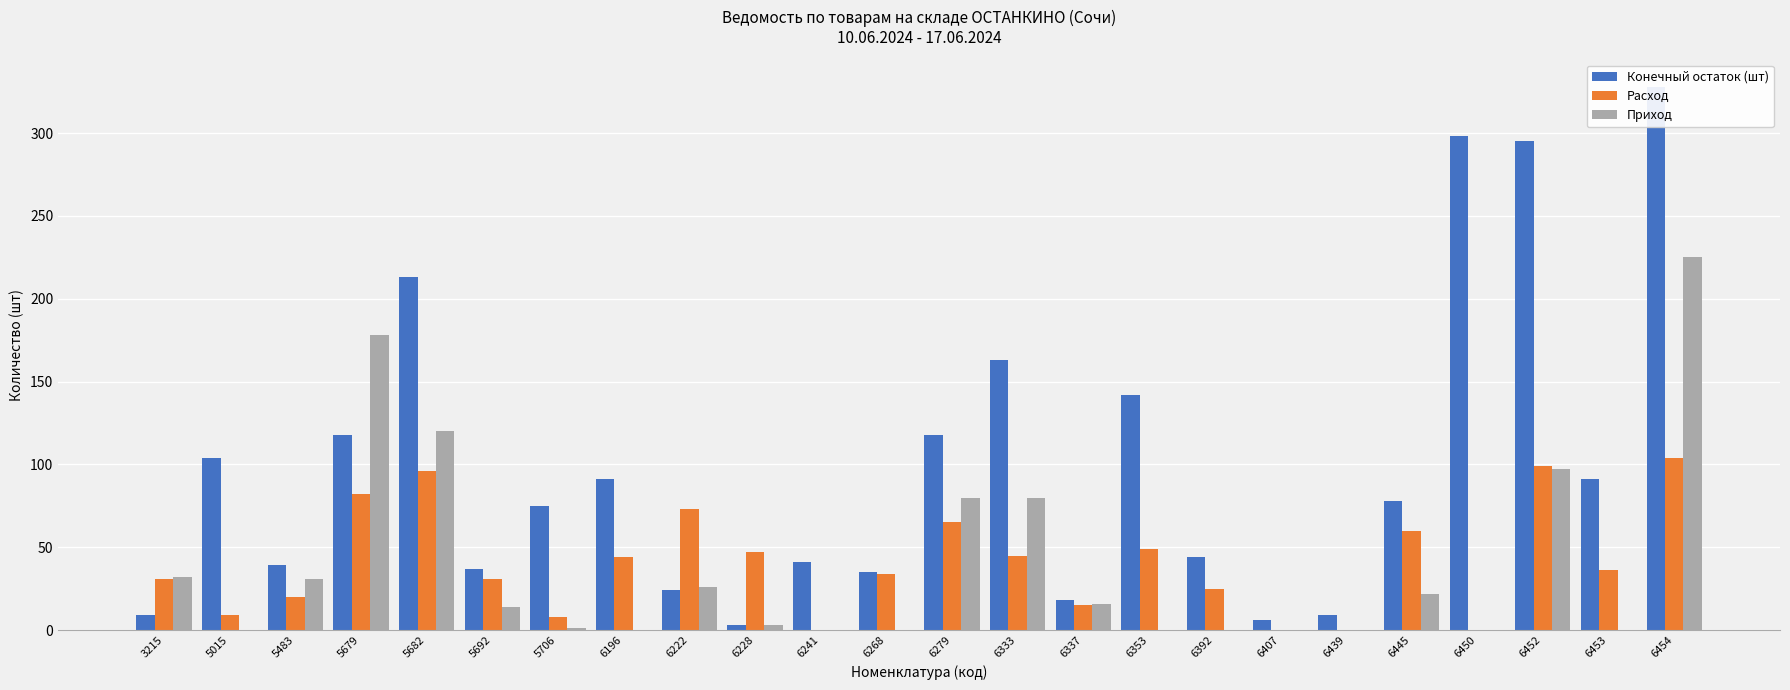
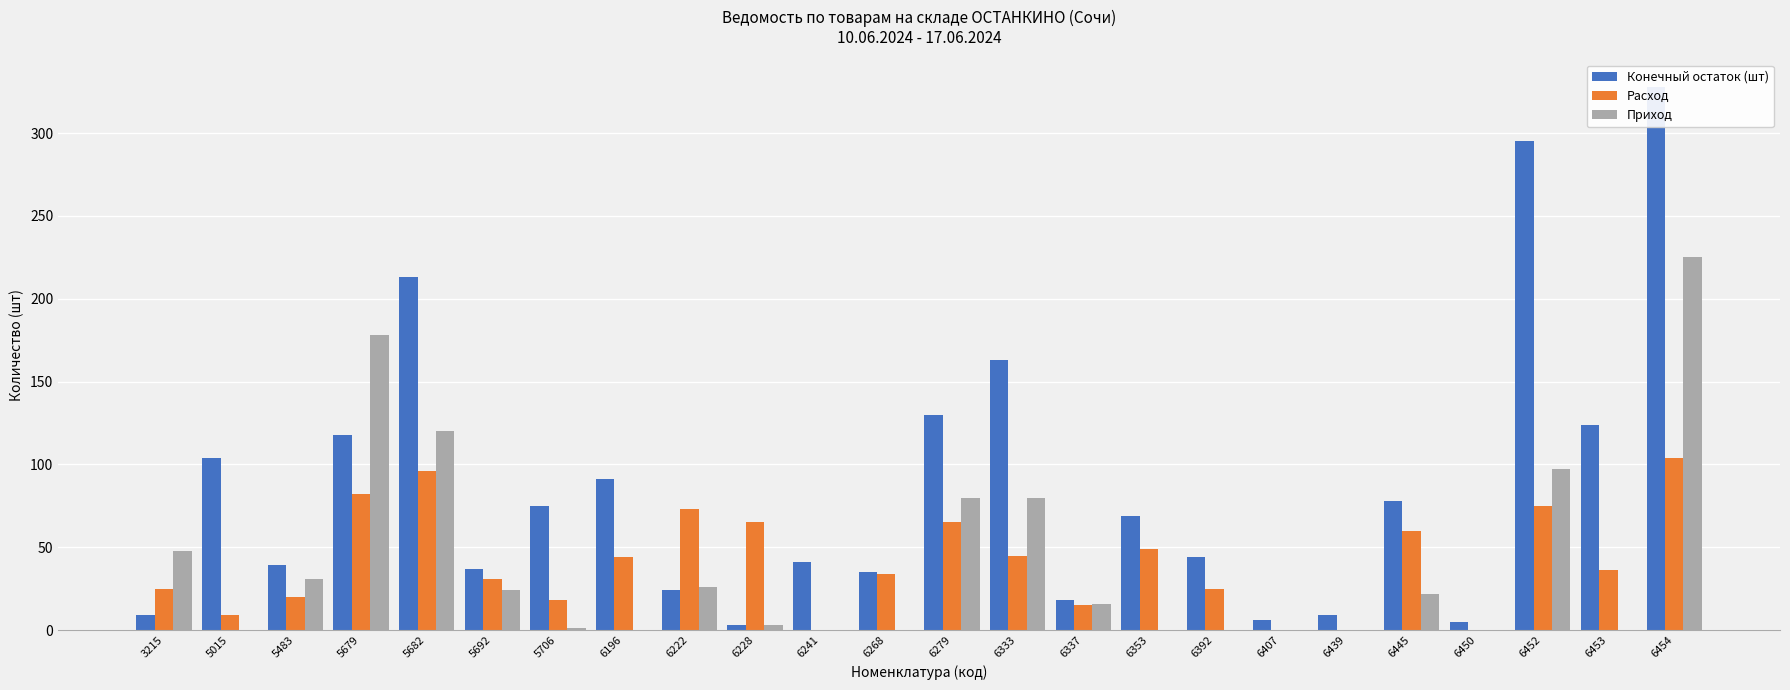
  {
    "Конечный остаток (шт)": {
      "3215": 9,
      "5015": 104,
      "5483": 39,
      "5679": 118,
      "5682": 213,
      "5692": 37,
      "5706": 75,
      "6196": 91,
      "6222": 24,
      "6228": 3,
      "6241": 41,
      "6268": 35,
-     "6279": 118,
+     "6279": 130,
      "6333": 163,
      "6337": 18,
-     "6353": 142,
+     "6353": 69,
      "6392": 44,
      "6407": 6,
      "6439": 9,
      "6445": 78,
-     "6450": 298,
+     "6450": 5,
      "6452": 295,
-     "6453": 91
+     "6453": 124
    },
    "Расход": {
-     "3215": 31,
+     "3215": 25,
      "5015": 9,
      "5483": 20,
      "5679": 82,
      "5682": 96,
      "5692": 31,
-     "5706": 8,
+     "5706": 18,
      "6196": 44,
      "6222": 73,
-     "6228": 47,
+     "6228": 65,
      "6241": 0,
      "6268": 34,
      "6279": 65,
      "6333": 45,
      "6337": 15,
      "6353": 49,
      "6392": 25,
      "6407": 0,
      "6439": 0,
      "6445": 60,
      "6450": 0,
-     "6452": 99,
+     "6452": 75,
      "6453": 36,
      "6454": 104
    },
    "Приход": {
-     "3215": 32,
+     "3215": 48,
      "5015": 0,
      "5483": 31,
      "5679": 178,
      "5682": 120,
-     "5692": 14,
+     "5692": 24,
      "6196": 0,
      "6222": 26,
      "6228": 3,
      "6241": 0,
      "6268": 0,
      "6279": 80,
      "6333": 80,
      "6337": 16,
      "6353": 0,
      "6392": 0,
      "6407": 0,
      "6439": 0,
      "6445": 22,
      "6450": 0,
      "6452": 97,
      "6453": 0,
      "6454": 225
    }
  }
